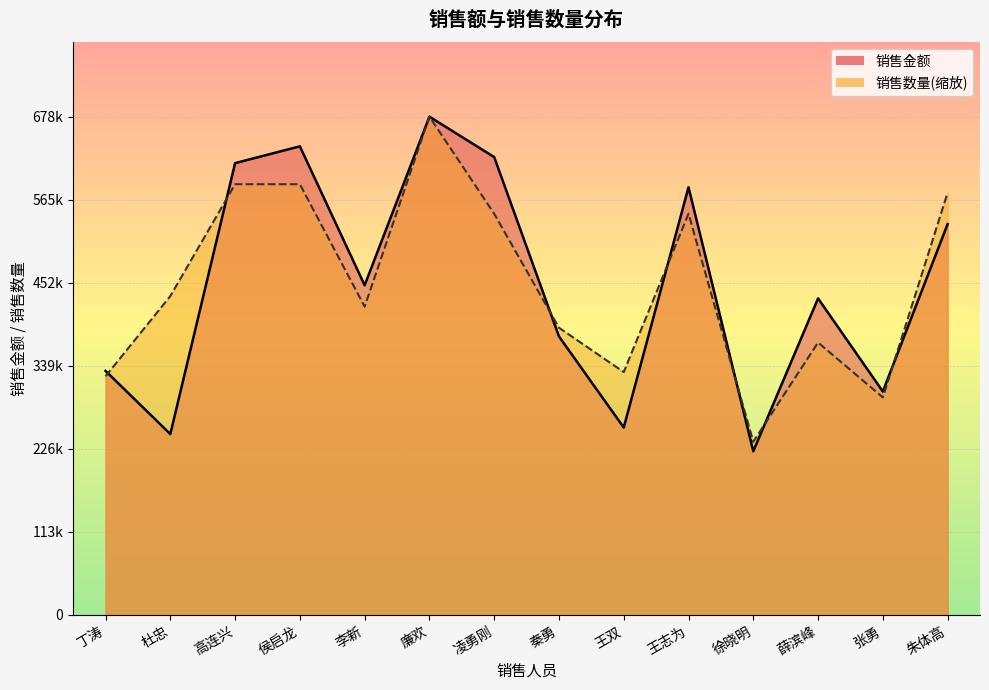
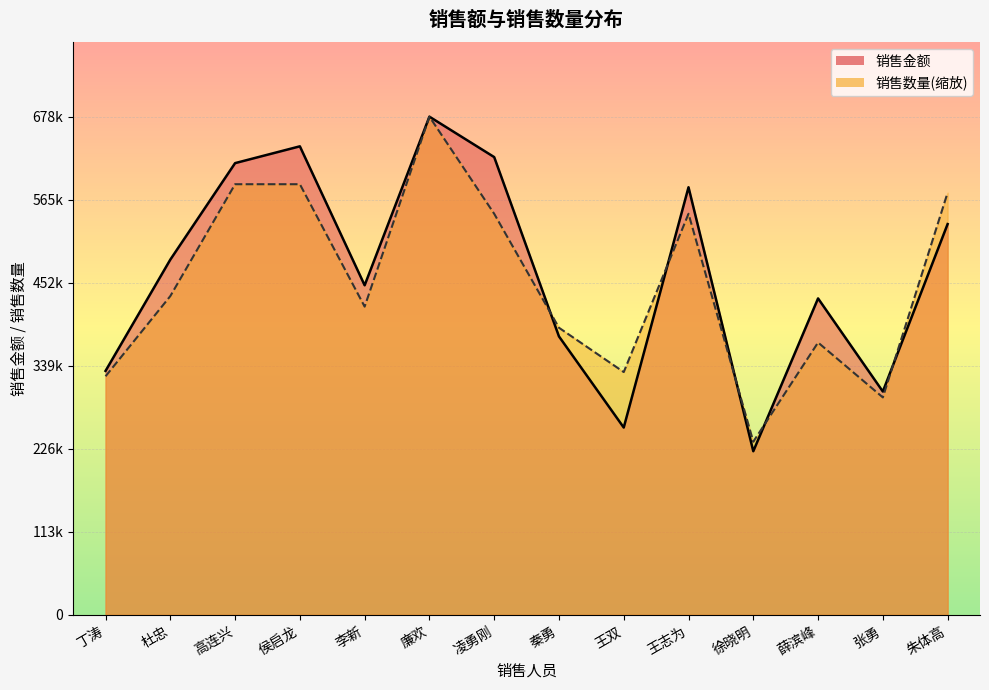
  {
    "销售金额": {
      "丁涛": 330000,
-     "杜忠": 250000,
+     "杜忠": 480000,
      "高连兴": 620000,
      "侯启龙": 640000,
      "李新": 450000,
      "凌勇刚": 620000,
      "秦勇": 380000,
      "王双": 260000,
      "王志为": 580000,
      "徐晓明": 220000,
      "薛滨峰": 430000,
      "张勇": 300000,
      "朱体高": 530000
    },
    "销售数量(缩放)": {
      "丁涛": 330000,
      "杜忠": 430000,
      "高连兴": 590000,
      "侯启龙": 590000,
      "李新": 420000,
      "凌勇刚": 550000,
      "秦勇": 390000,
      "王双": 330000,
      "王志为": 550000,
      "徐晓明": 240000,
      "薛滨峰": 370000,
      "张勇": 300000,
      "朱体高": 580000
    }
  }
